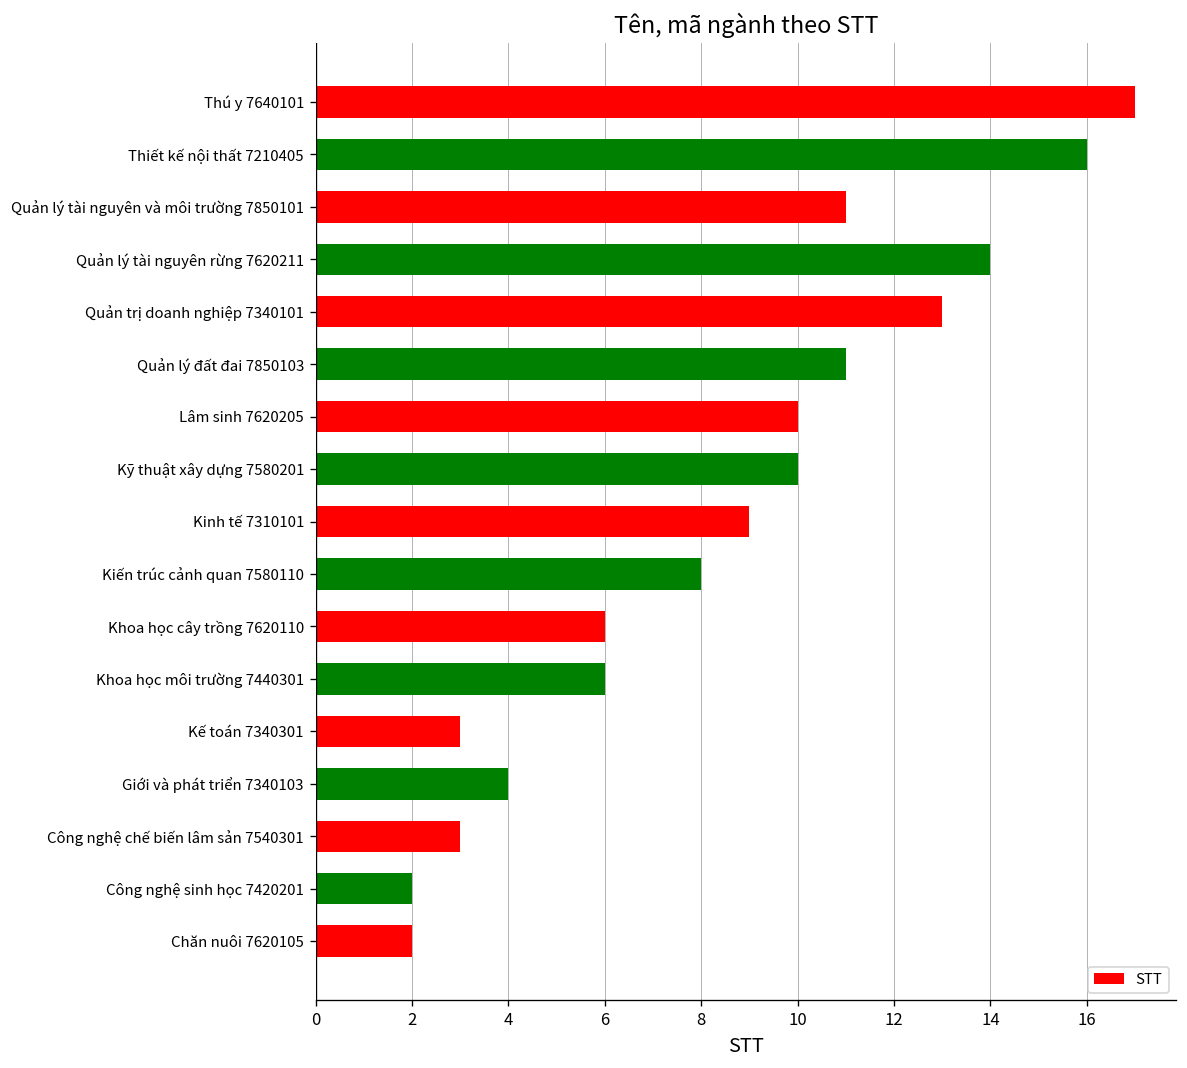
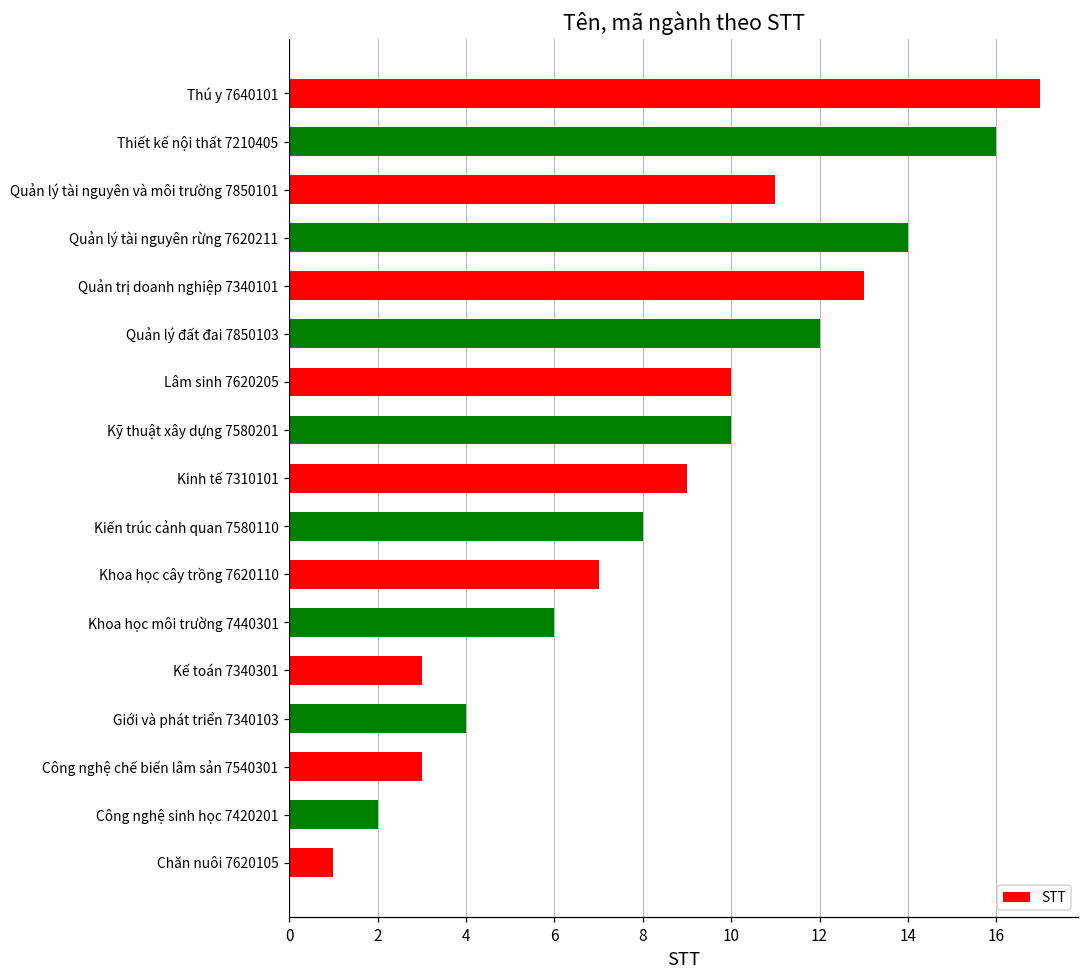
  {
    "Thú y 7640101": 17,
    "Thiết kế nội thất 7210405": 16,
    "Quản lý tài nguyên và môi trường 7850101": 11,
    "Quản lý tài nguyên rừng 7620211": 14,
    "Quản trị doanh nghiệp 7340101": 13,
-   "Quản lý đất đai 7850103": 11,
+   "Quản lý đất đai 7850103": 12,
    "Lâm sinh 7620205": 10,
    "Kỹ thuật xây dựng 7580201": 10,
    "Kinh tế 7310101": 9,
    "Kiến trúc cảnh quan 7580110": 8,
-   "Khoa học cây trồng 7620110": 6,
+   "Khoa học cây trồng 7620110": 7,
    "Khoa học môi trường 7440301": 6,
    "Kế toán 7340301": 3,
    "Giới và phát triển 7340103": 4,
    "Công nghệ chế biến lâm sản 7540301": 3,
    "Công nghệ sinh học 7420201": 2,
-   "Chăn nuôi 7620105": 2
+   "Chăn nuôi 7620105": 1
  }
